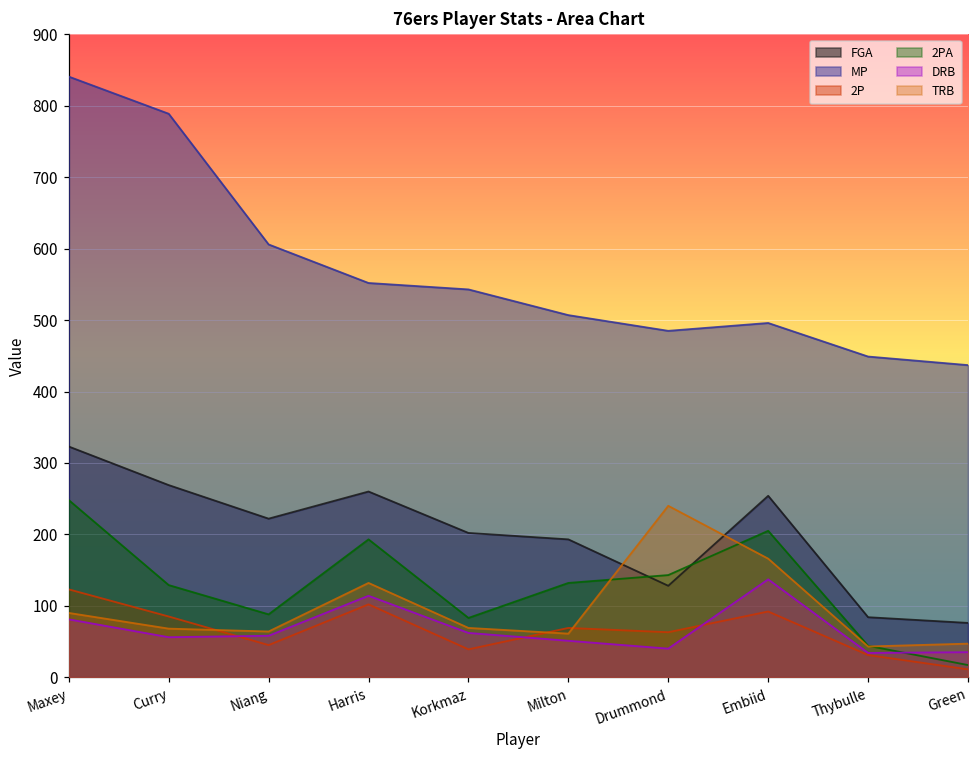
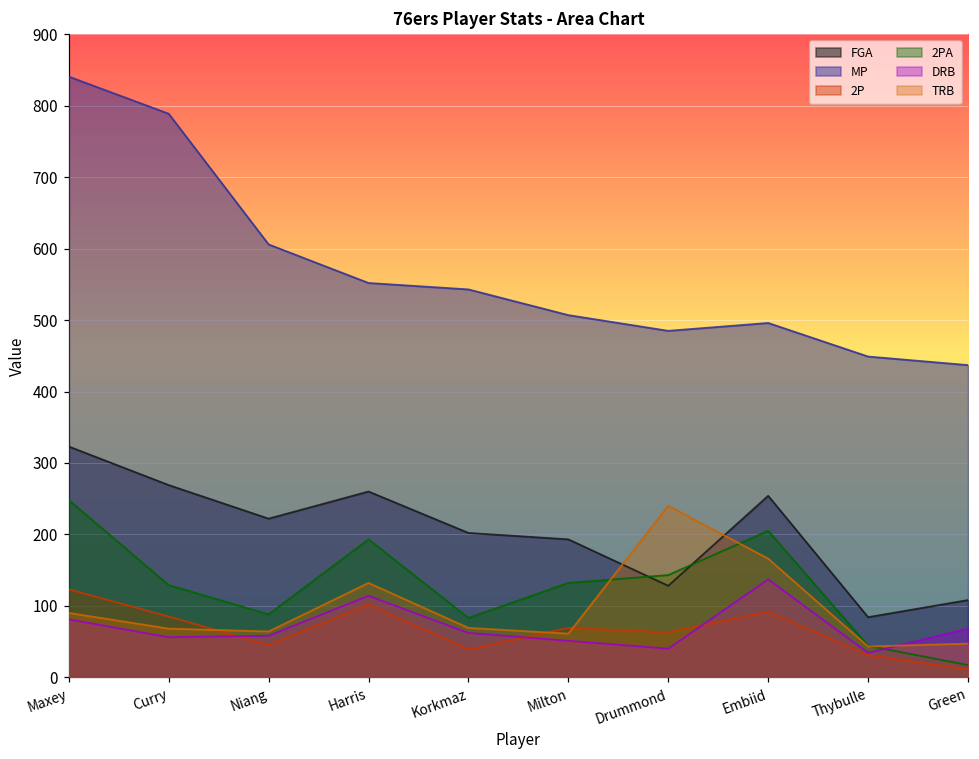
  {
    "FGA": {
      "Maxey": 320,
      "Curry": 270,
      "Niang": 220,
      "Harris": 260,
      "Korkmaz": 200,
      "Milton": 190,
      "Drummond": 130,
      "Embiid": 250,
      "Thybulle": 80,
-     "Green": 80
+     "Green": 110
    },
    "MP": {
      "Maxey": 840,
      "Curry": 790,
      "Niang": 610,
      "Harris": 550,
      "Korkmaz": 540,
      "Milton": 510,
      "Drummond": 490,
      "Embiid": 500,
      "Thybulle": 450,
      "Green": 440
    },
    "2PA": {
      "Maxey": 250,
      "Curry": 130,
      "Niang": 90,
      "Harris": 190,
      "Korkmaz": 80,
      "Milton": 130,
      "Drummond": 140,
      "Embiid": 210,
      "Green": 20
    },
    "DRB": {
      "Maxey": 80,
      "Curry": 60,
      "Niang": 60,
      "Harris": 110,
      "Korkmaz": 60,
      "Milton": 50,
      "Drummond": 40,
      "Embiid": 140,
-     "Green": 40
+     "Green": 70
    }
  }
